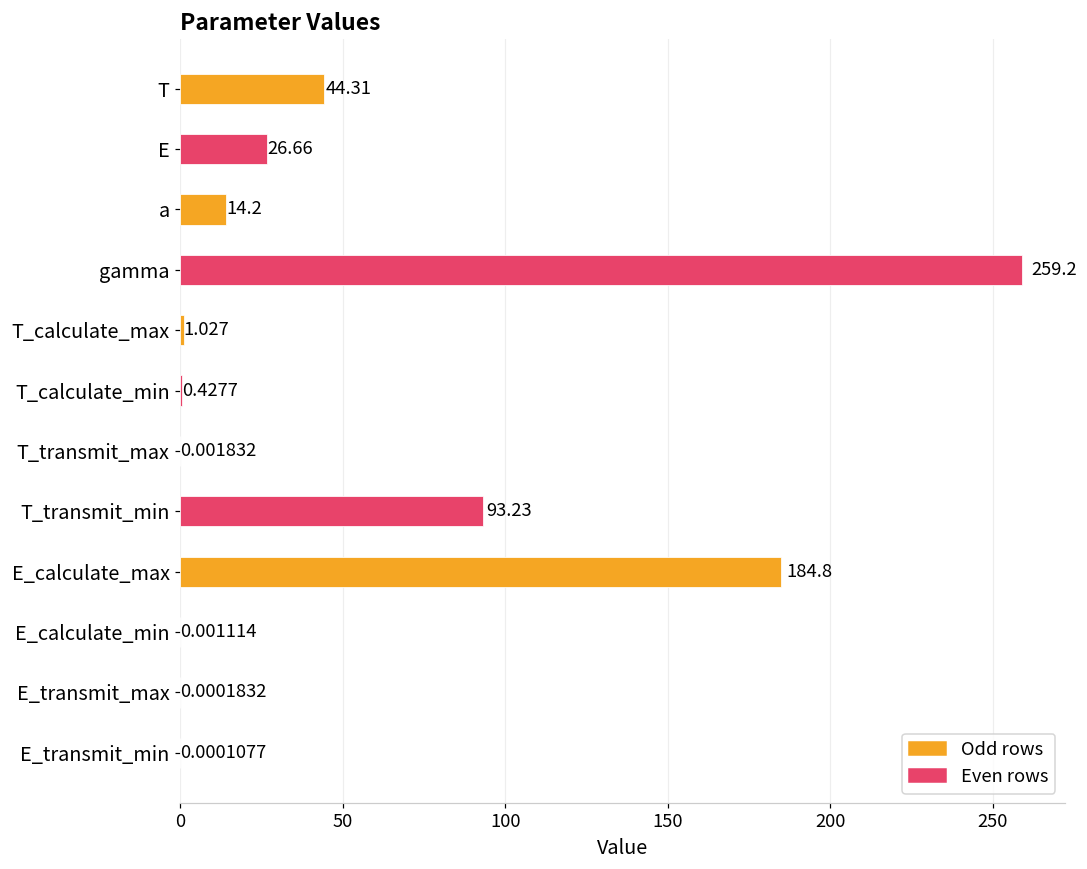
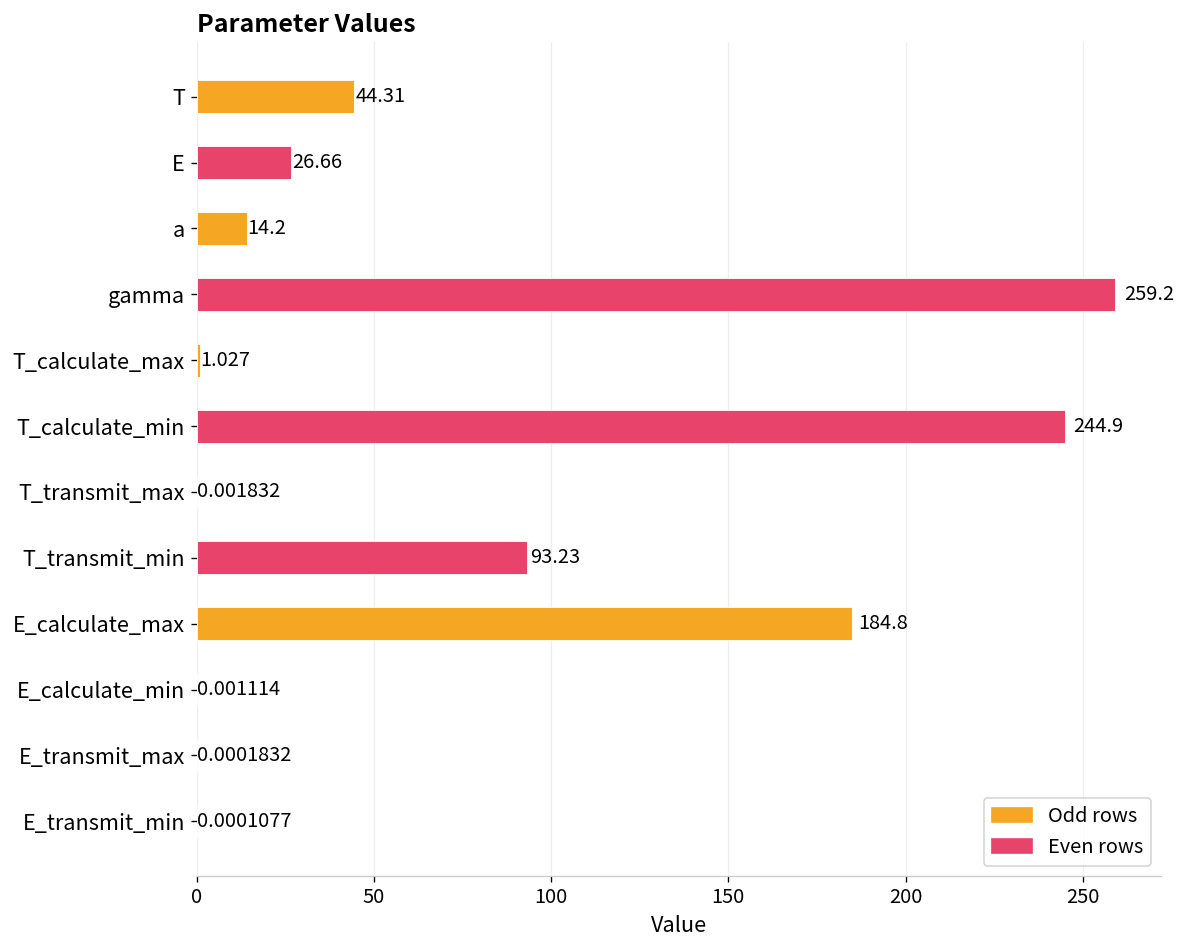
  {
    "T": 44.31,
    "E": 26.66,
    "a": 14.2,
    "gamma": 259.2,
    "T_calculate_max": 1.027,
-   "T_calculate_min": 0.4277,
+   "T_calculate_min": 244.9,
    "T_transmit_max": 0.001832,
    "T_transmit_min": 93.23,
    "E_calculate_max": 184.8,
    "E_calculate_min": 0.001114,
    "E_transmit_max": 0.0001832,
    "E_transmit_min": 0.0001077
  }
